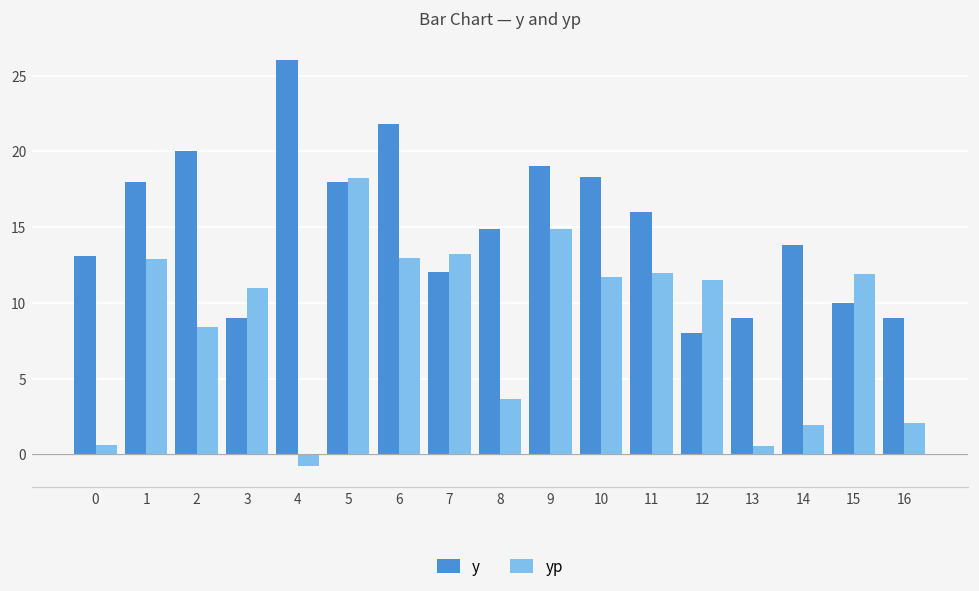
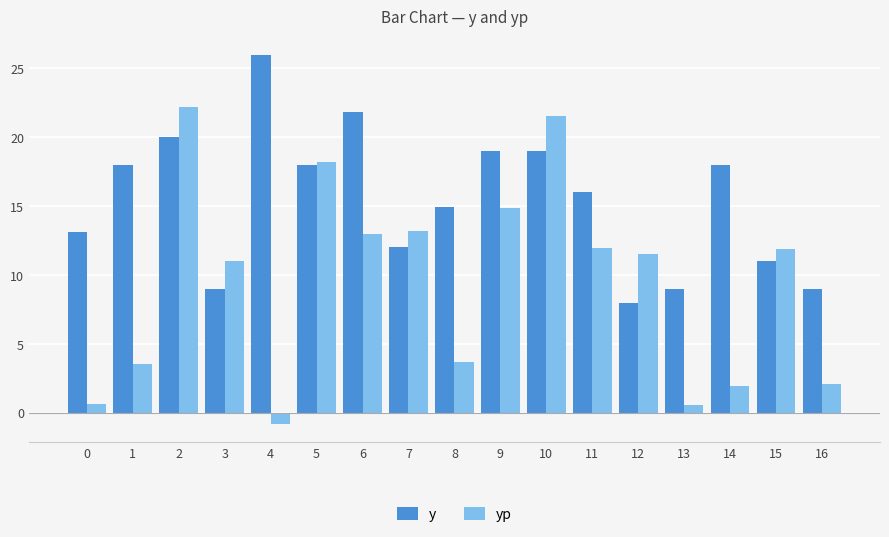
  {
    "y": {
      "0": 13.1,
      "1": 18.0,
      "2": 20.0,
      "3": 9.0,
      "4": 26.0,
      "5": 18.0,
      "6": 21.8,
      "7": 12.0,
      "8": 14.9,
      "9": 19.0,
-     "10": 18.3,
+     "10": 19.0,
      "11": 16.0,
      "12": 8.0,
      "13": 9.0,
-     "14": 13.8,
-     "15": 10,
+     "14": 18.0,
+     "15": 11,
      "16": 9.0
    },
    "yp": {
      "0": 0.6,
-     "1": 12.9,
-     "2": 8.4,
+     "1": 3.5,
+     "2": 22.2,
      "3": 11.0,
      "4": -0.8,
      "5": 18.2,
      "6": 13.0,
      "7": 13.2,
      "8": 3.6,
      "9": 14.8,
-     "10": 11.7,
+     "10": 21.5,
      "11": 12.0,
      "12": 11.5,
      "13": 0.5,
      "14": 2.0,
      "15": 11.9,
      "16": 2.1
    }
  }
